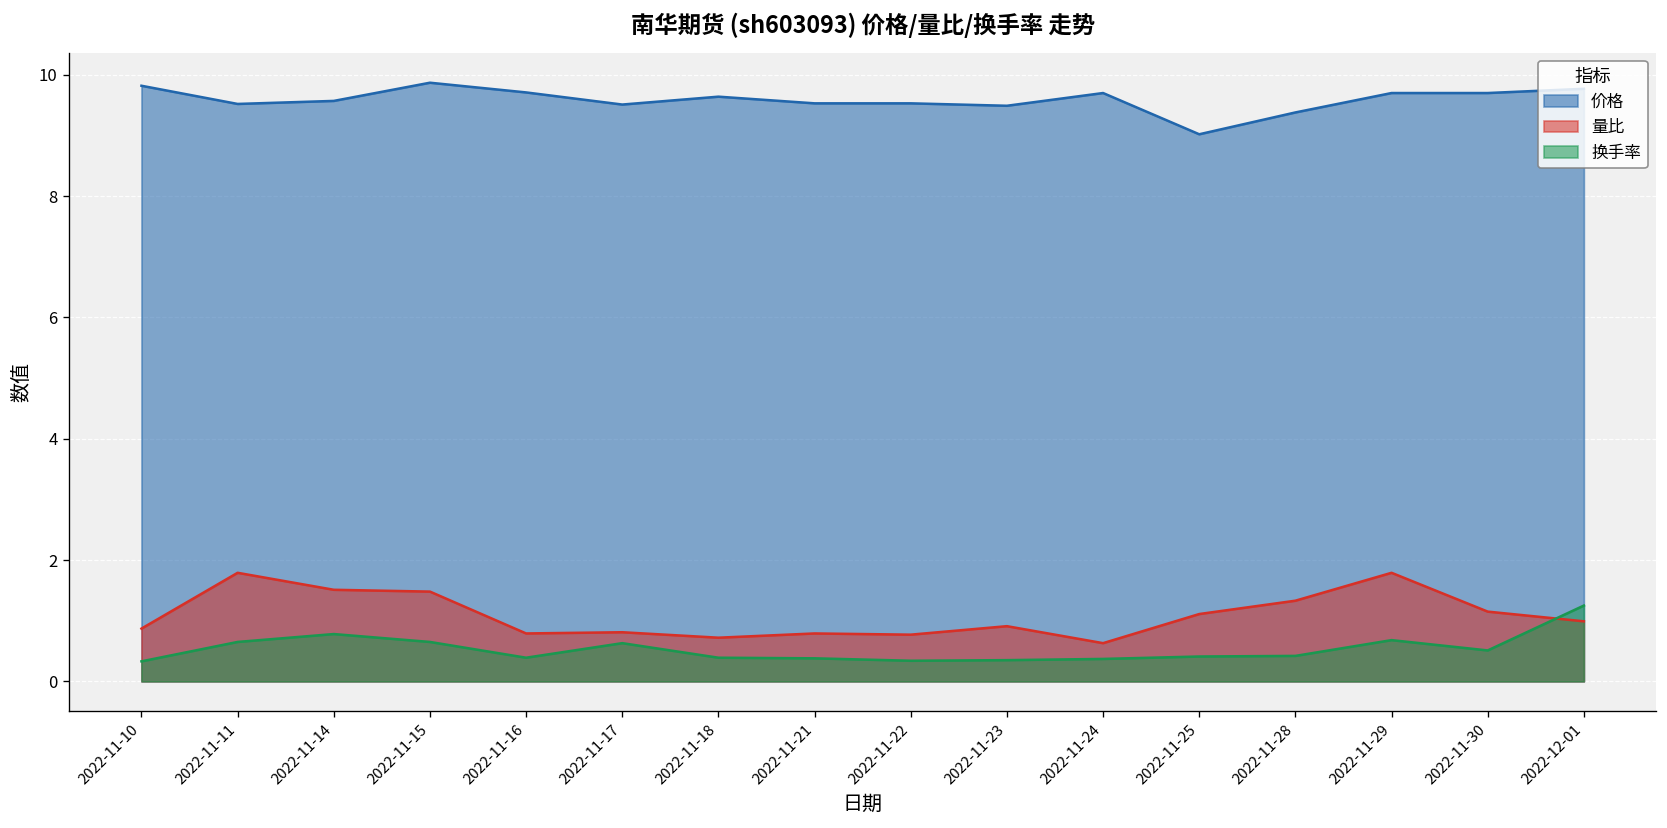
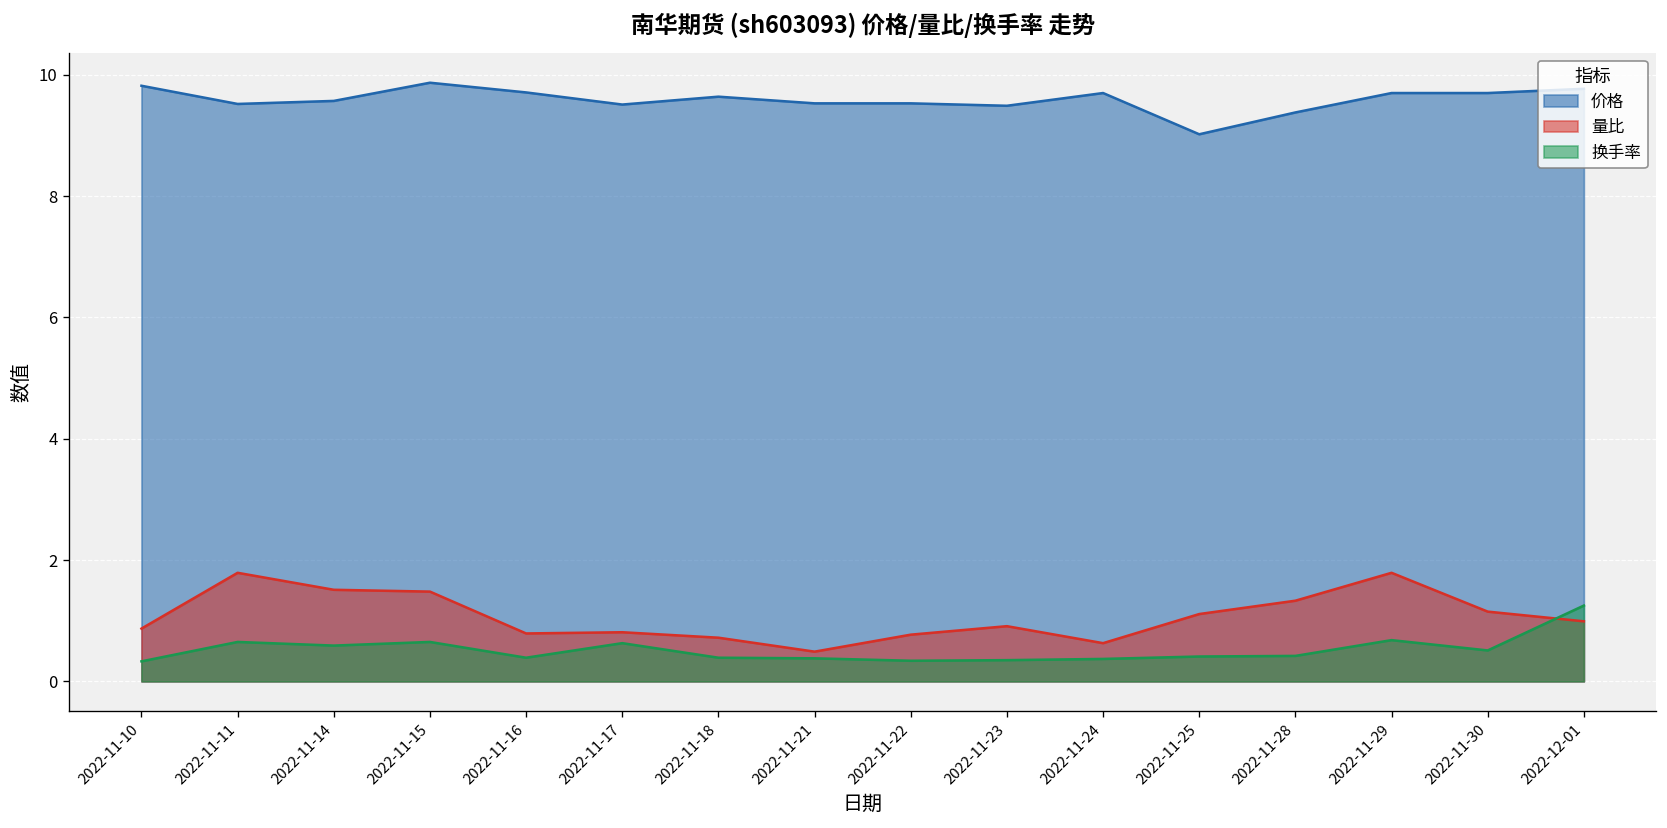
  {
    "价格": {
      "2022-11-10": 9.8,
      "2022-11-11": 9.5,
      "2022-11-14": 9.6,
      "2022-11-15": 9.9,
      "2022-11-16": 9.7,
      "2022-11-17": 9.5,
      "2022-11-18": 9.6,
      "2022-11-21": 9.5,
      "2022-11-22": 9.5,
      "2022-11-23": 9.5,
      "2022-11-24": 9.7,
      "2022-11-25": 9.0,
      "2022-11-28": 9.4,
      "2022-11-29": 9.7,
      "2022-11-30": 9.7
    },
    "量比": {
      "2022-11-10": 0.9,
      "2022-11-11": 1.8,
      "2022-11-14": 1.5,
      "2022-11-15": 1.5,
      "2022-11-16": 0.8,
      "2022-11-17": 0.8,
      "2022-11-18": 0.7,
-     "2022-11-21": 0.8,
+     "2022-11-21": 0.5,
      "2022-11-22": 0.8,
      "2022-11-23": 0.9,
      "2022-11-24": 0.6,
      "2022-11-25": 1.1,
      "2022-11-28": 1.3,
      "2022-11-29": 1.8,
      "2022-11-30": 1.2,
      "2022-12-01": 1.0
    },
    "换手率": {
      "2022-11-10": 0.3,
      "2022-11-11": 0.7,
-     "2022-11-14": 0.8,
+     "2022-11-14": 0.6,
      "2022-11-15": 0.7,
      "2022-11-16": 0.4,
      "2022-11-17": 0.6,
      "2022-11-18": 0.4,
      "2022-11-21": 0.4,
      "2022-11-22": 0.3,
      "2022-11-23": 0.4,
      "2022-11-24": 0.4,
      "2022-11-25": 0.4,
      "2022-11-28": 0.4,
      "2022-11-29": 0.7,
      "2022-11-30": 0.5,
      "2022-12-01": 1.3
    }
  }
